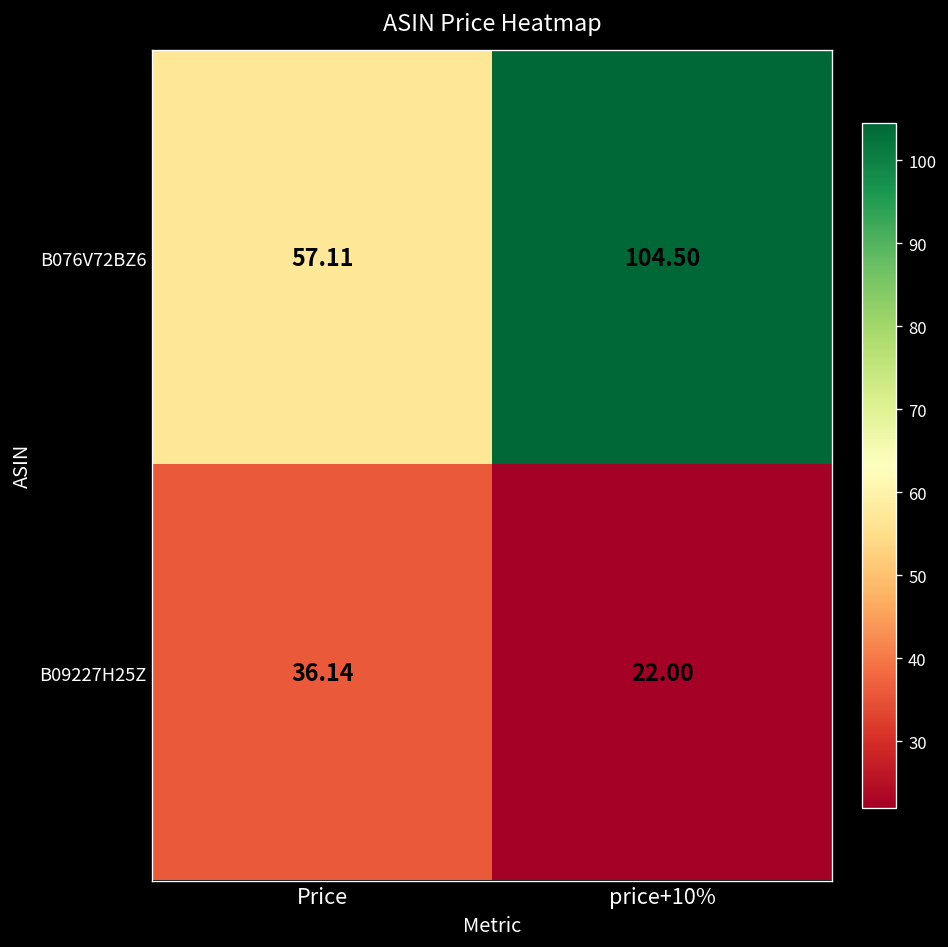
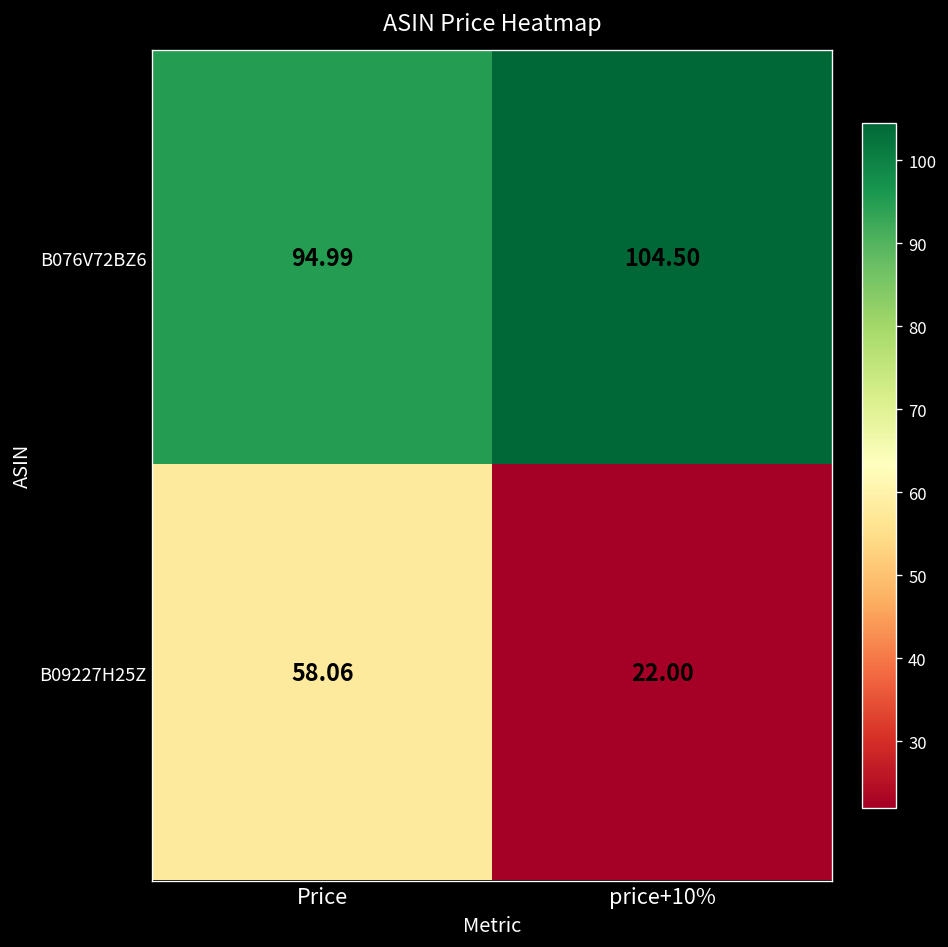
  {
    "B076V72BZ6": {
-     "Price": 57.11,
+     "Price": 94.99,
      "price+10%": 104.50
    },
    "B09227H25Z": {
-     "Price": 36.14,
+     "Price": 58.06,
      "price+10%": 22.00
    }
  }
